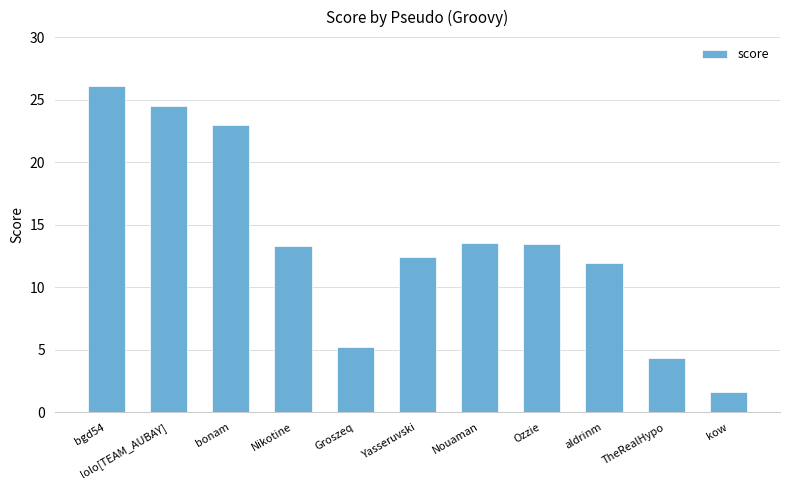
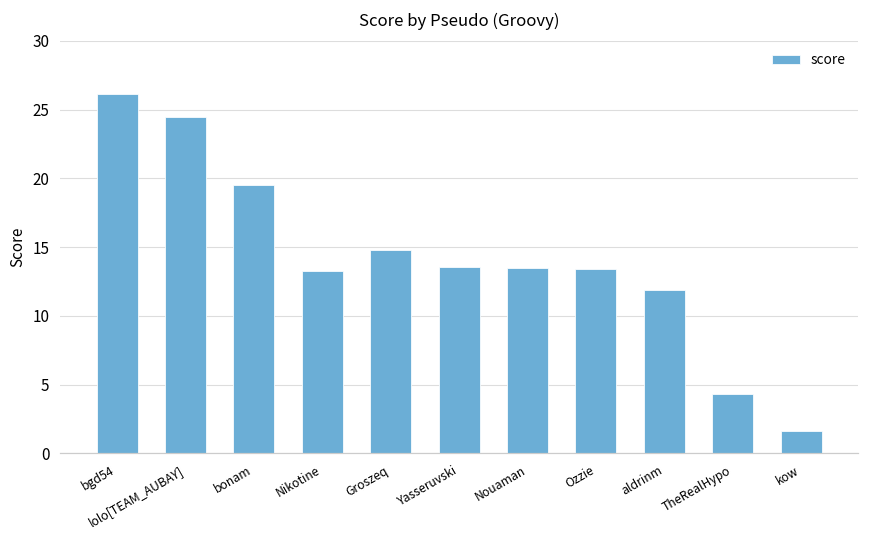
  {
    "bgd54": 26.1,
    "lolo[TEAM_AUBAY]": 24.5,
-   "bonam": 23.0,
+   "bonam": 19.5,
    "Nikotine": 13.3,
-   "Groszeq": 5.2,
-   "Yasseruvski": 12.4,
+   "Groszeq": 14.8,
+   "Yasseruvski": 13.6,
    "Nouaman": 13.5,
    "Ozzie": 13.4,
    "aldrinm": 11.9,
    "TheRealHypo": 4.3,
    "kow": 1.6
  }
